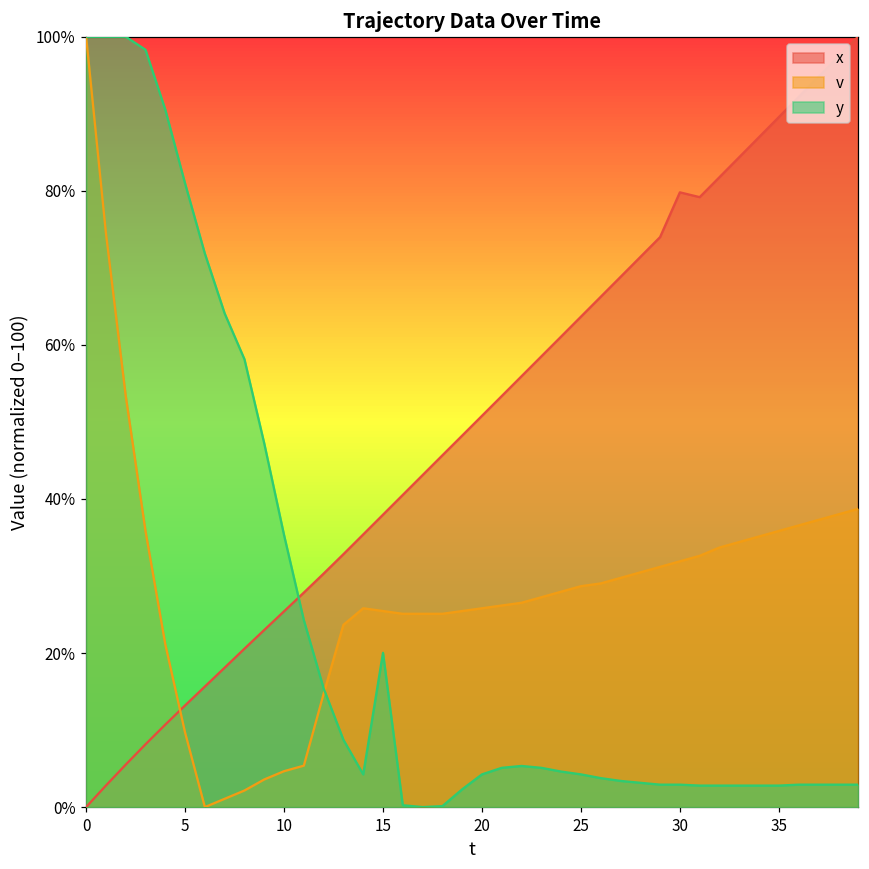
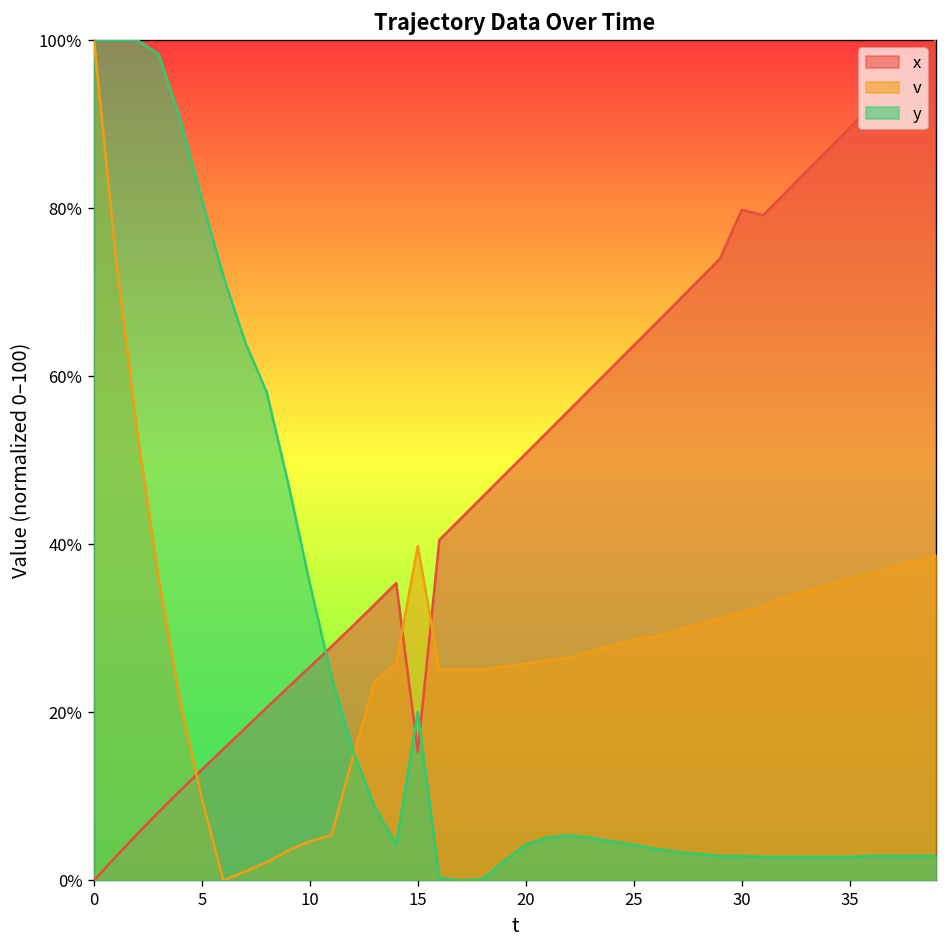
  {
    "x": {
      "0": "0%",
      "5": "13%",
      "10": "25%",
-     "15": "38%",
+     "15": "15%",
      "20": "51%",
      "25": "64%",
      "30": "80%",
      "35": "90%"
    },
    "v": {
      "5": "10%",
      "10": "5%",
-     "15": "25%",
+     "15": "40%",
      "20": "26%",
      "25": "29%",
      "30": "32%",
      "35": "36%"
    },
    "y": {
      "5": "81%",
      "10": "35%",
      "15": "20%",
      "20": "4%",
      "25": "4%",
      "30": "3%",
      "35": "3%"
    }
  }
